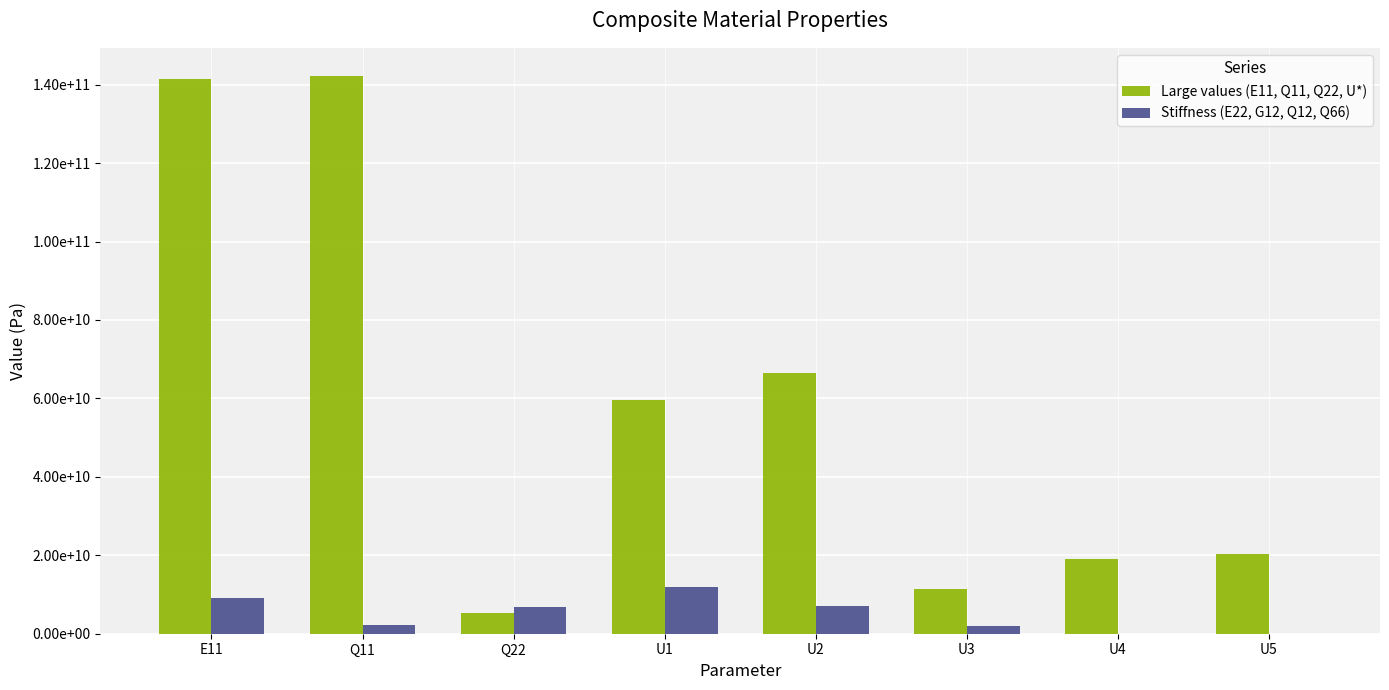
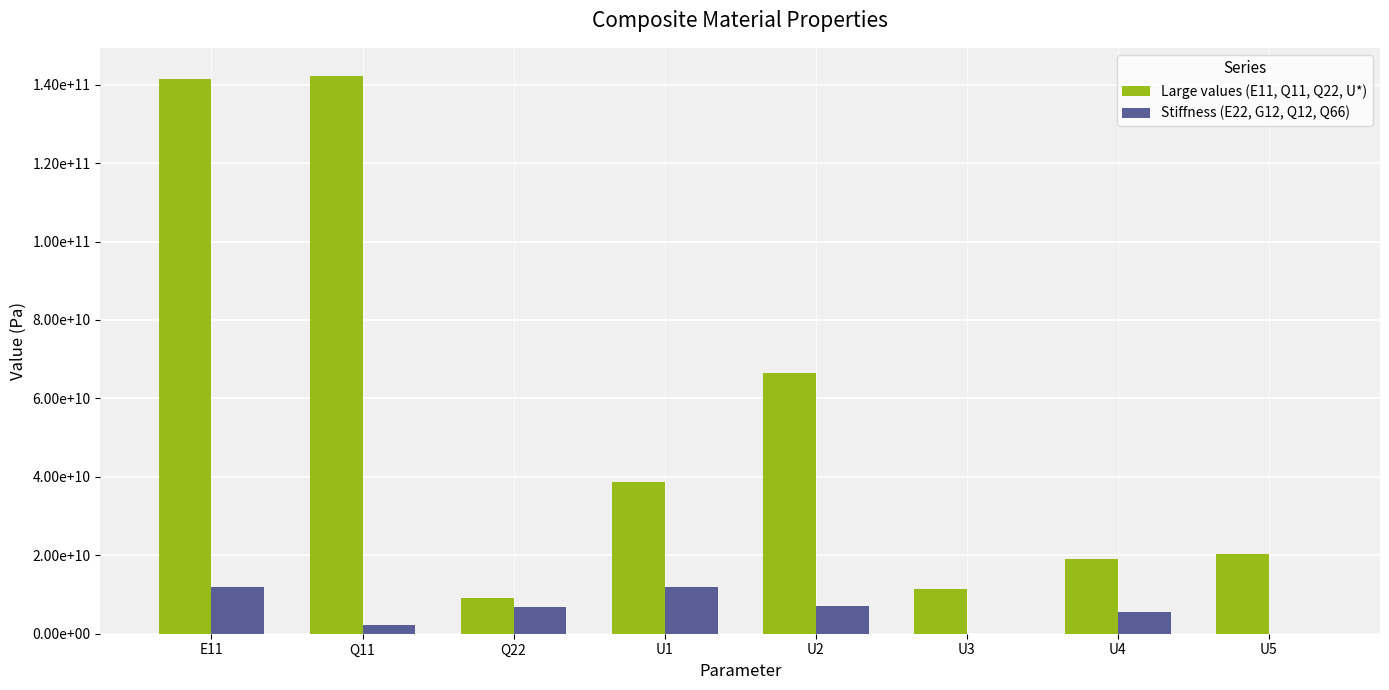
  {
    "Large values (E11, Q11, Q22, U*)": {
      "E11": 141000000000,
      "Q11": 142000000000,
-     "Q22": 5000000000,
-     "U1": 60000000000,
+     "Q22": 9000000000,
+     "U1": 39000000000,
      "U2": 67000000000,
      "U3": 11000000000,
      "U4": 19000000000,
      "U5": 20000000000
    },
    "Stiffness (E22, G12, Q12, Q66)": {
-     "E11": 9000000000,
+     "E11": 12000000000,
      "Q11": 2000000000,
      "Q22": 7000000000,
      "U1": 12000000000,
      "U2": 7000000000,
-     "U3": 2000000000,
-     "U4": 0,
+     "U3": 0,
+     "U4": 6000000000,
      "U5": 0
    }
  }
